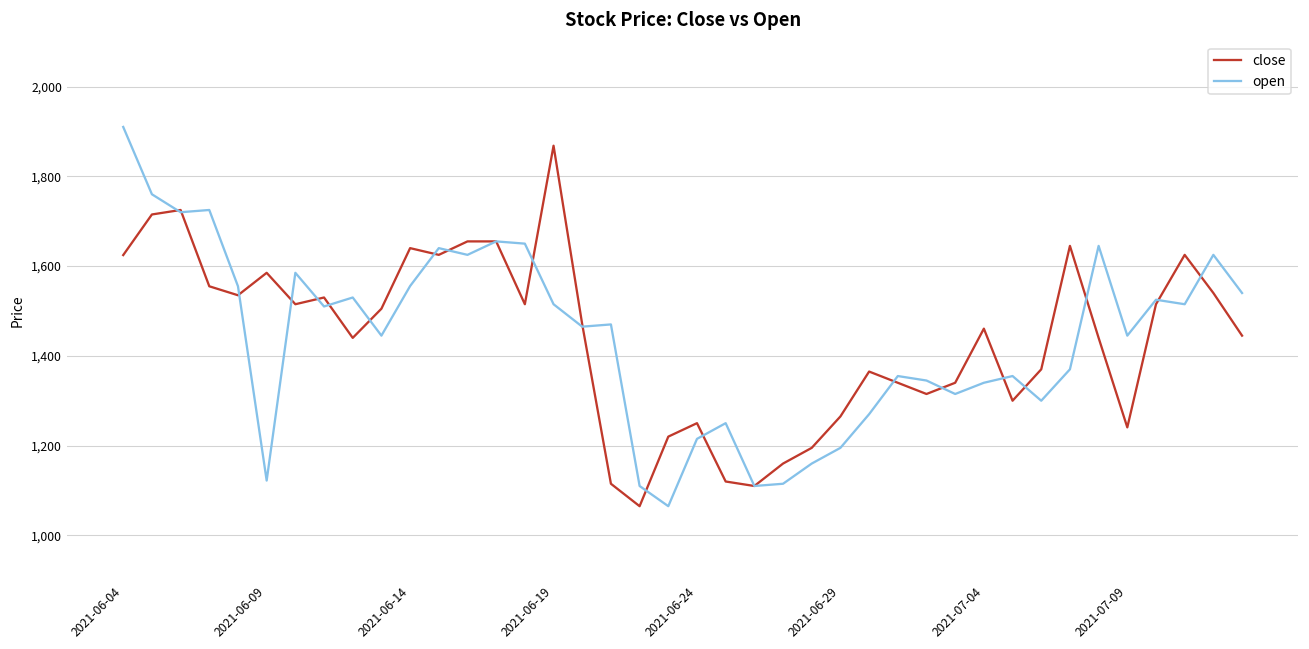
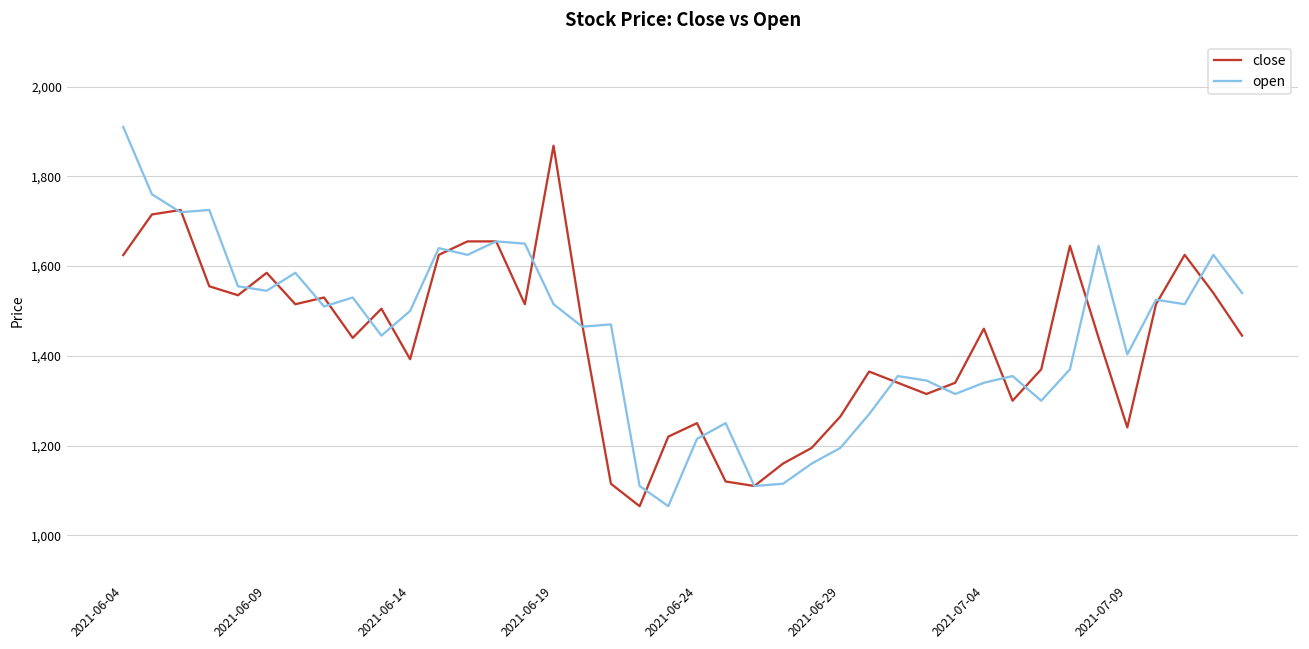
  {
    "close": {
      "2021-06-04": "1,620",
      "2021-06-09": "1,590",
-     "2021-06-14": "1,640",
+     "2021-06-14": "1,390",
      "2021-06-19": "1,870",
      "2021-06-24": "1,250",
      "2021-06-29": "1,270",
      "2021-07-04": "1,460",
      "2021-07-09": "1,240"
    },
    "open": {
      "2021-06-04": "1,910",
-     "2021-06-09": "1,120",
-     "2021-06-14": "1,560",
+     "2021-06-09": "1,550",
+     "2021-06-14": "1,500",
      "2021-06-19": "1,520",
      "2021-06-24": "1,220",
      "2021-06-29": "1,200",
      "2021-07-04": "1,340",
-     "2021-07-09": "1,450"
+     "2021-07-09": "1,400"
    }
  }
